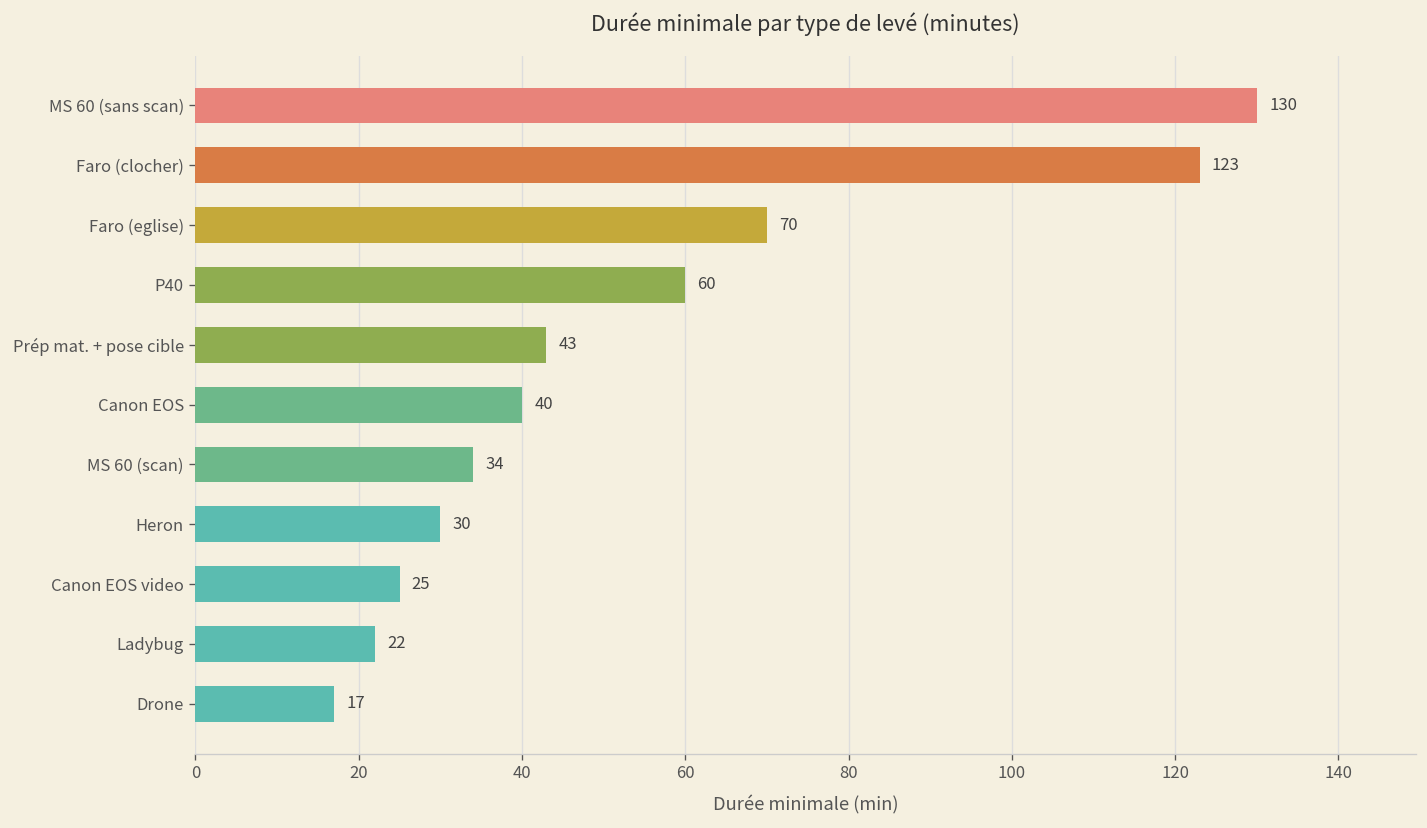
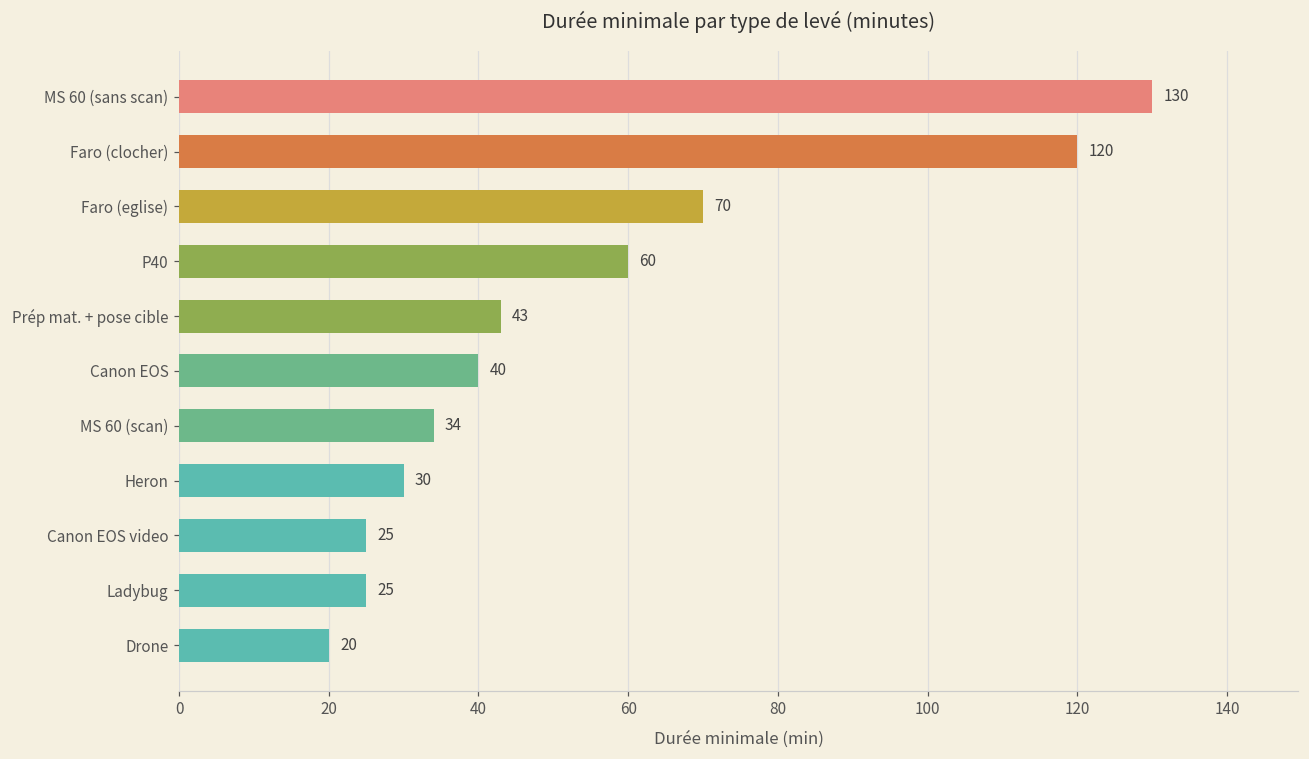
  {
    "MS 60 (sans scan)": 130,
-   "Faro (clocher)": 123,
+   "Faro (clocher)": 120,
    "Faro (eglise)": 70,
    "P40": 60,
    "Prép mat. + pose cible": 43,
    "Canon EOS": 40,
    "MS 60 (scan)": 34,
    "Heron": 30,
    "Canon EOS video": 25,
-   "Ladybug": 22,
-   "Drone": 17
+   "Ladybug": 25,
+   "Drone": 20
  }
